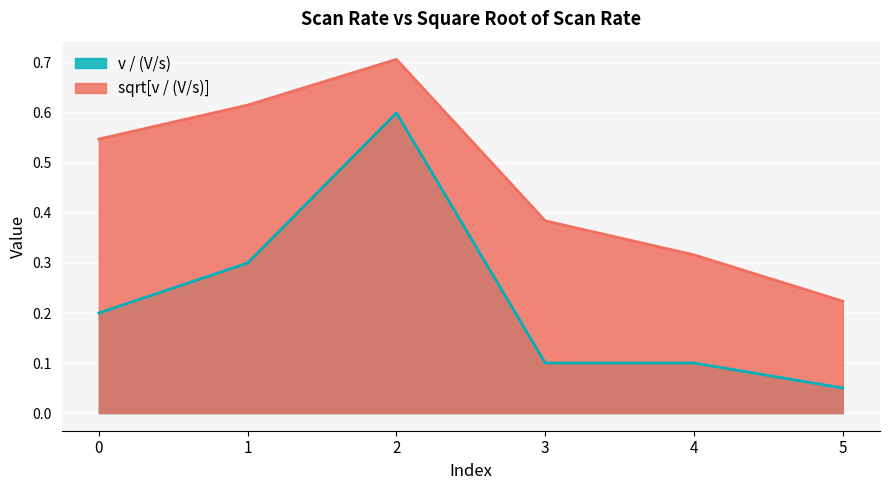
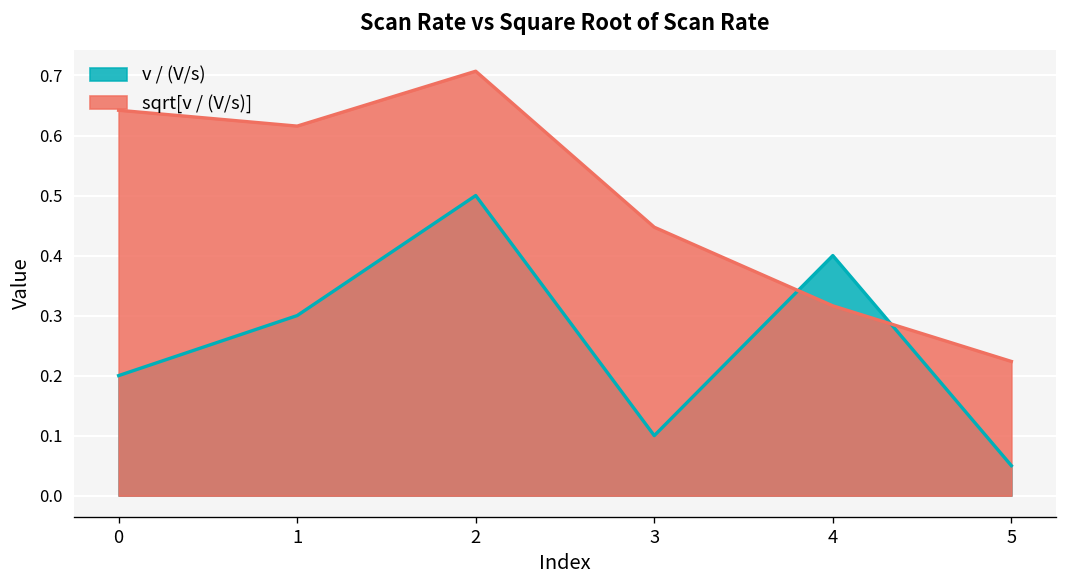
  {
    "v / (V/s)": {
      "0": 0.2,
      "1": 0.3,
-     "2": 0.6,
+     "2": 0.5,
      "3": 0.1,
-     "4": 0.1,
+     "4": 0.4,
      "5": 0.05
    },
    "sqrt[v / (V/s)]": {
-     "0": 0.55,
+     "0": 0.64,
      "1": 0.62,
      "2": 0.71,
-     "3": 0.38,
+     "3": 0.45,
      "4": 0.32,
      "5": 0.22
    }
  }
